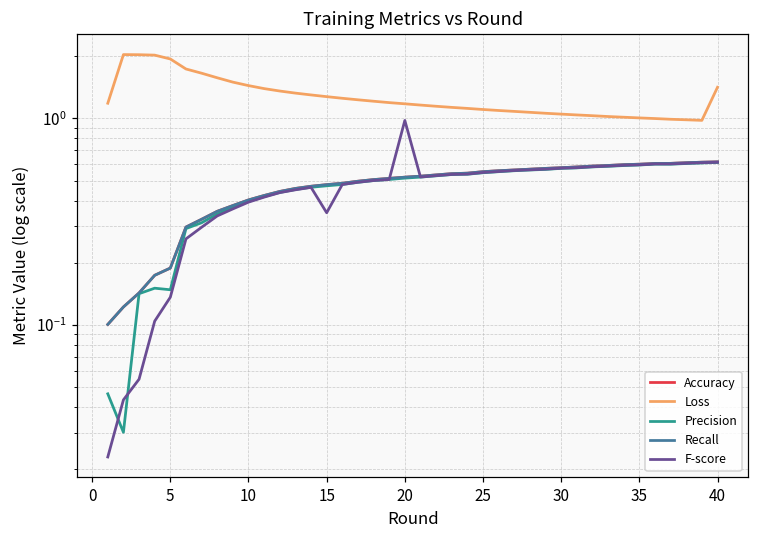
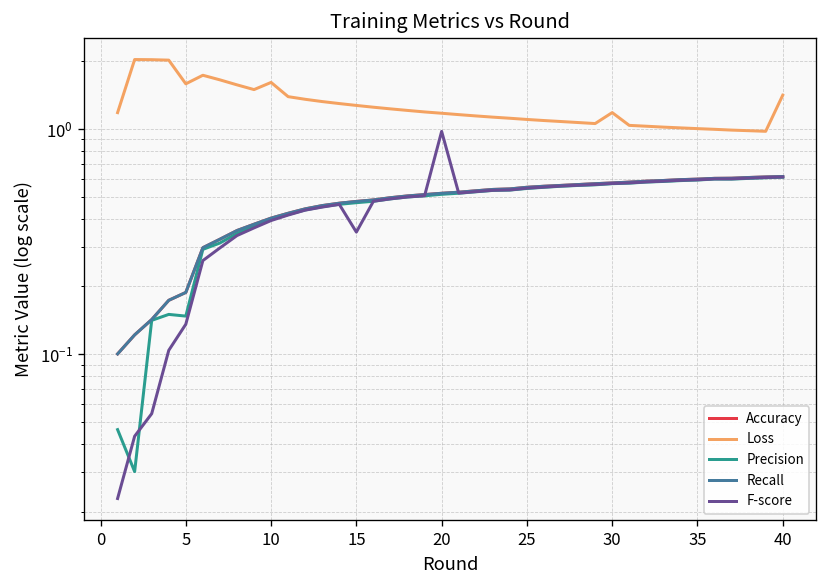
  {
    "Loss": {
-     "5": 1.9,
-     "10": 1.4,
+     "5": 1.6,
+     "10": 1.6,
      "15": 1.3,
      "20": 1.2,
      "25": 1.1,
-     "30": 1.0,
+     "30": 1.2,
      "35": 1.0,
      "40": 1.4
    },
    "F-score": {
      "5": 0.14,
      "15": 0.35,
      "20": 1.0
    }
  }
